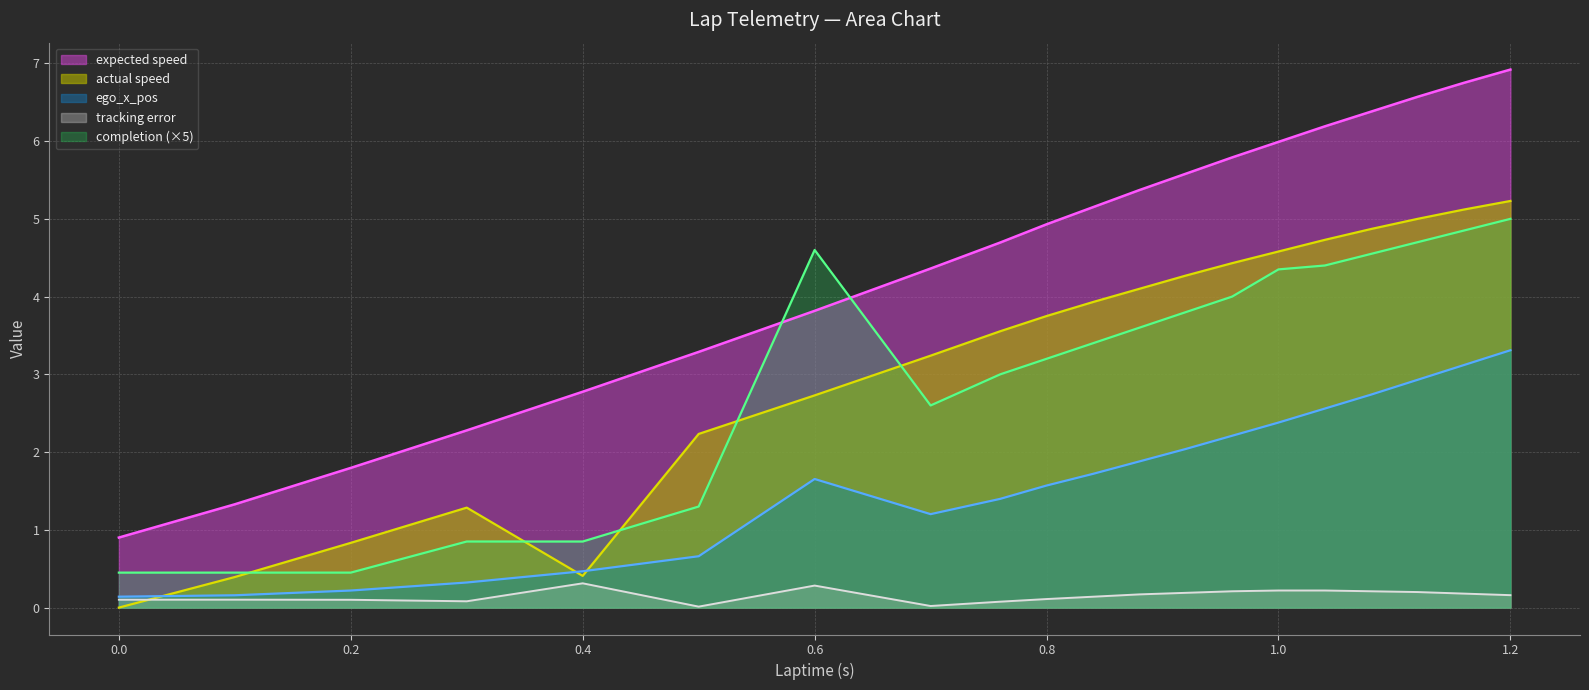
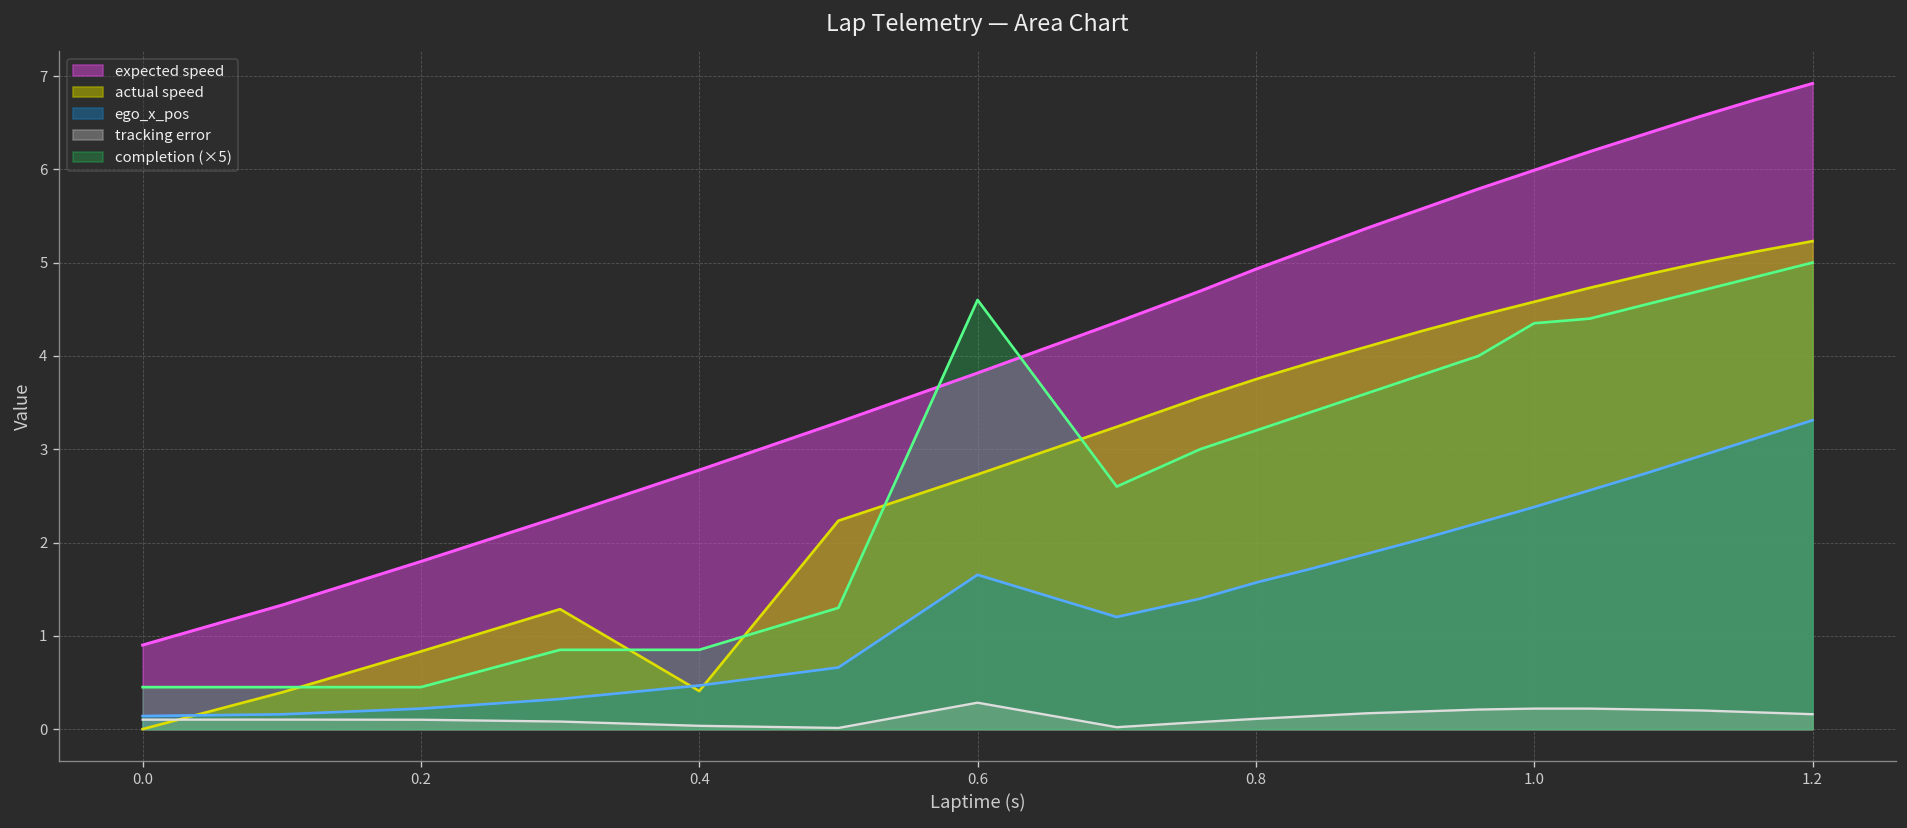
  {
    "expected speed": {
      "0.0": 0.9,
      "0.2": 1.8,
      "0.4": 2.8,
      "0.6": 3.8,
      "0.8": 4.9,
      "1.0": 6.0,
      "1.2": 6.9
    },
    "actual speed": {
      "0.0": 0.0,
      "0.2": 0.8,
      "0.4": 0.4,
      "0.6": 2.7,
      "0.8": 3.8,
      "1.0": 4.6,
      "1.2": 5.2
    },
    "ego_x_pos": {
      "0.0": 0.1,
      "0.2": 0.2,
      "0.4": 0.5,
      "0.6": 1.7,
      "0.8": 1.6,
      "1.0": 2.4,
      "1.2": 3.3
    },
    "tracking error": {
      "0.0": 0.1,
      "0.2": 0.1,
-     "0.4": 0.3,
+     "0.4": 0.0,
      "0.6": 0.3,
      "0.8": 0.1,
      "1.0": 0.2,
      "1.2": 0.2
    },
    "completion (×5)": {
      "0.0": 0.4,
      "0.2": 0.4,
      "0.4": 0.9,
      "0.6": 4.6,
      "0.8": 3.2,
      "1.0": 4.4,
      "1.2": 5.0
    }
  }
